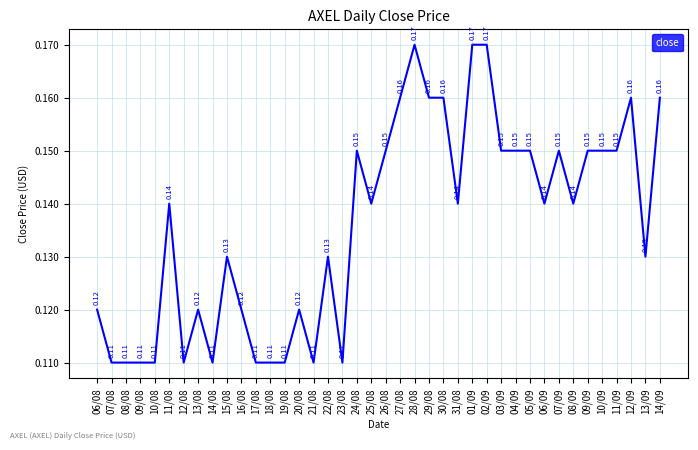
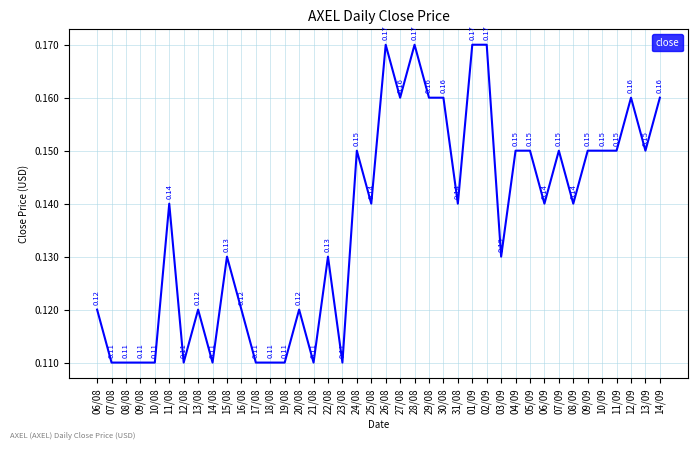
  {
    "06/08": 0.12,
    "07/08": 0.11,
    "08/08": 0.11,
    "09/08": 0.11,
    "10/08": 0.11,
    "11/08": 0.14,
    "12/08": 0.11,
    "13/08": 0.12,
    "14/08": 0.11,
    "15/08": 0.13,
    "16/08": 0.12,
    "17/08": 0.11,
    "18/08": 0.11,
    "19/08": 0.11,
    "20/08": 0.12,
    "21/08": 0.11,
    "22/08": 0.13,
    "23/08": 0.11,
    "24/08": 0.15,
    "25/08": 0.14,
-   "26/08": 0.15,
+   "26/08": 0.17,
    "27/08": 0.16,
    "28/08": 0.17,
    "29/08": 0.16,
    "30/08": 0.16,
    "31/08": 0.14,
    "01/09": 0.17,
    "02/09": 0.17,
-   "03/09": 0.15,
+   "03/09": 0.13,
    "04/09": 0.15,
    "05/09": 0.15,
    "06/09": 0.14,
    "07/09": 0.15,
    "08/09": 0.14,
    "09/09": 0.15,
    "10/09": 0.15,
    "11/09": 0.15,
    "12/09": 0.16,
-   "13/09": 0.13,
+   "13/09": 0.15,
    "14/09": 0.16
  }
